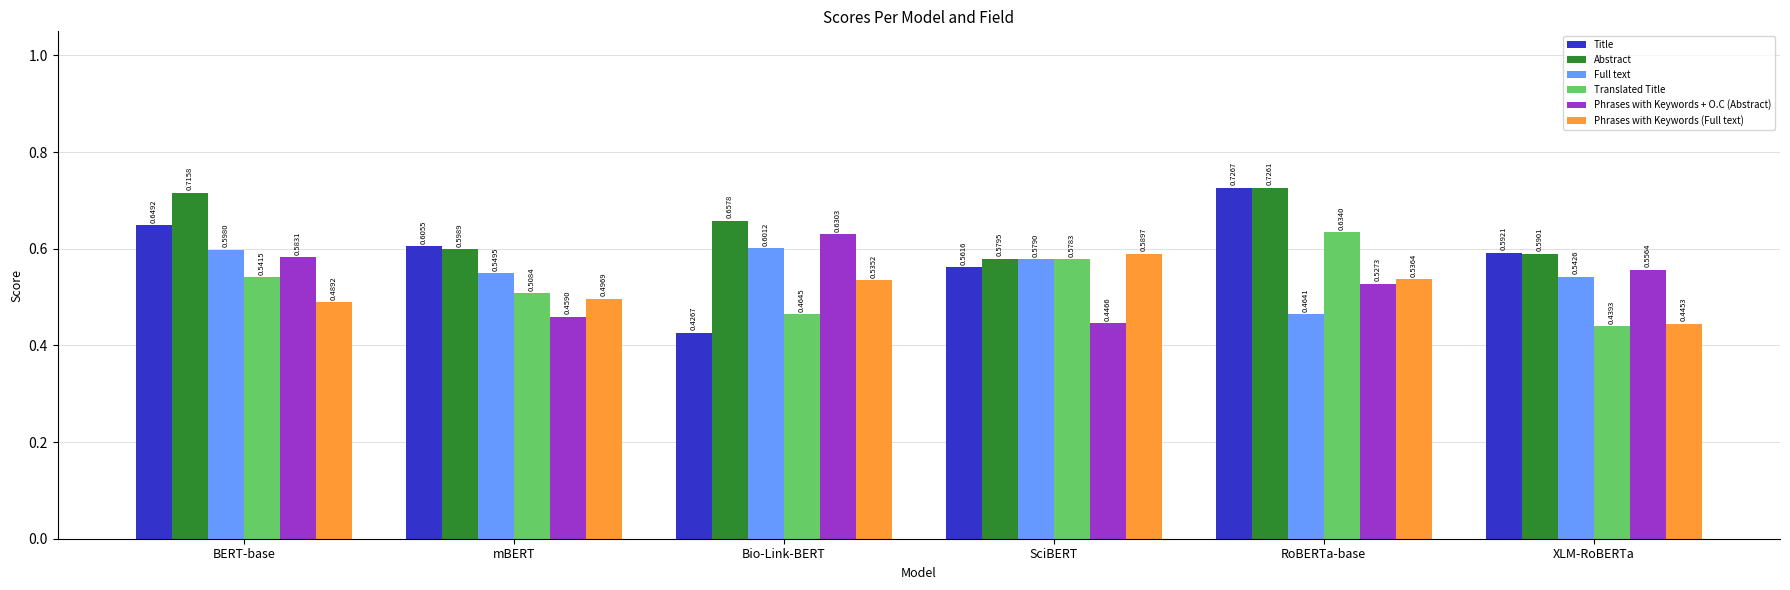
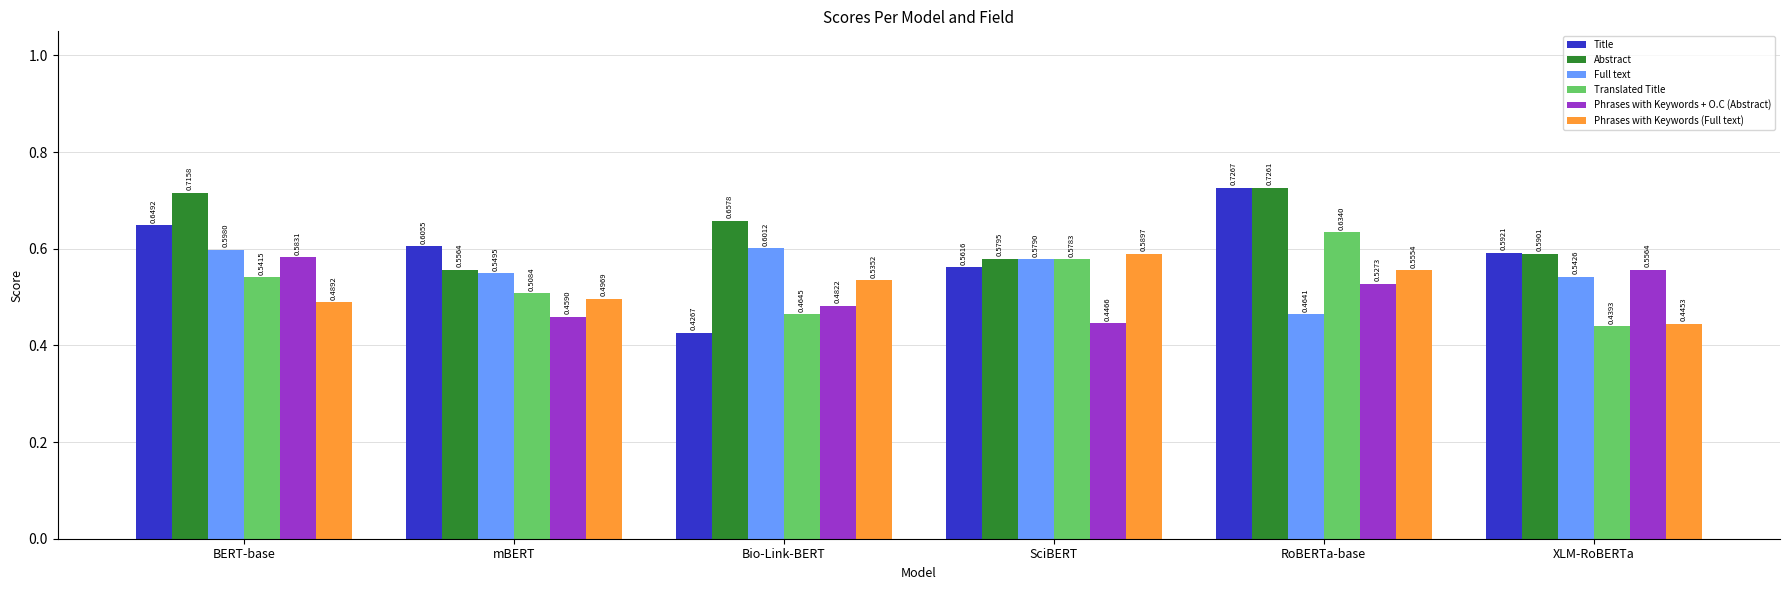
  {
    "Title": {
      "BERT-base": 0.6492,
      "mBERT": 0.6055,
      "Bio-Link-BERT": 0.4267,
      "SciBERT": 0.5616,
      "RoBERTa-base": 0.7267,
      "XLM-RoBERTa": 0.5921
    },
    "Abstract": {
      "BERT-base": 0.7158,
-     "mBERT": 0.5989,
+     "mBERT": 0.5564,
      "Bio-Link-BERT": 0.6578,
      "SciBERT": 0.5795,
      "RoBERTa-base": 0.7261,
      "XLM-RoBERTa": 0.5901
    },
    "Full text": {
      "BERT-base": 0.5980,
      "mBERT": 0.5495,
      "Bio-Link-BERT": 0.6012,
      "SciBERT": 0.5790,
      "RoBERTa-base": 0.4641,
      "XLM-RoBERTa": 0.5426
    },
    "Translated Title": {
      "BERT-base": 0.5415,
      "mBERT": 0.5084,
      "Bio-Link-BERT": 0.4645,
      "SciBERT": 0.5783,
      "RoBERTa-base": 0.6340,
      "XLM-RoBERTa": 0.4393
    },
    "Phrases with Keywords + O.C (Abstract)": {
      "BERT-base": 0.5831,
      "mBERT": 0.4590,
-     "Bio-Link-BERT": 0.6303,
+     "Bio-Link-BERT": 0.4822,
      "SciBERT": 0.4466,
      "RoBERTa-base": 0.5273,
      "XLM-RoBERTa": 0.5564
    },
    "Phrases with Keywords (Full text)": {
      "BERT-base": 0.4892,
      "mBERT": 0.4969,
      "Bio-Link-BERT": 0.5352,
      "SciBERT": 0.5897,
-     "RoBERTa-base": 0.5364,
+     "RoBERTa-base": 0.5554,
      "XLM-RoBERTa": 0.4453
    }
  }
